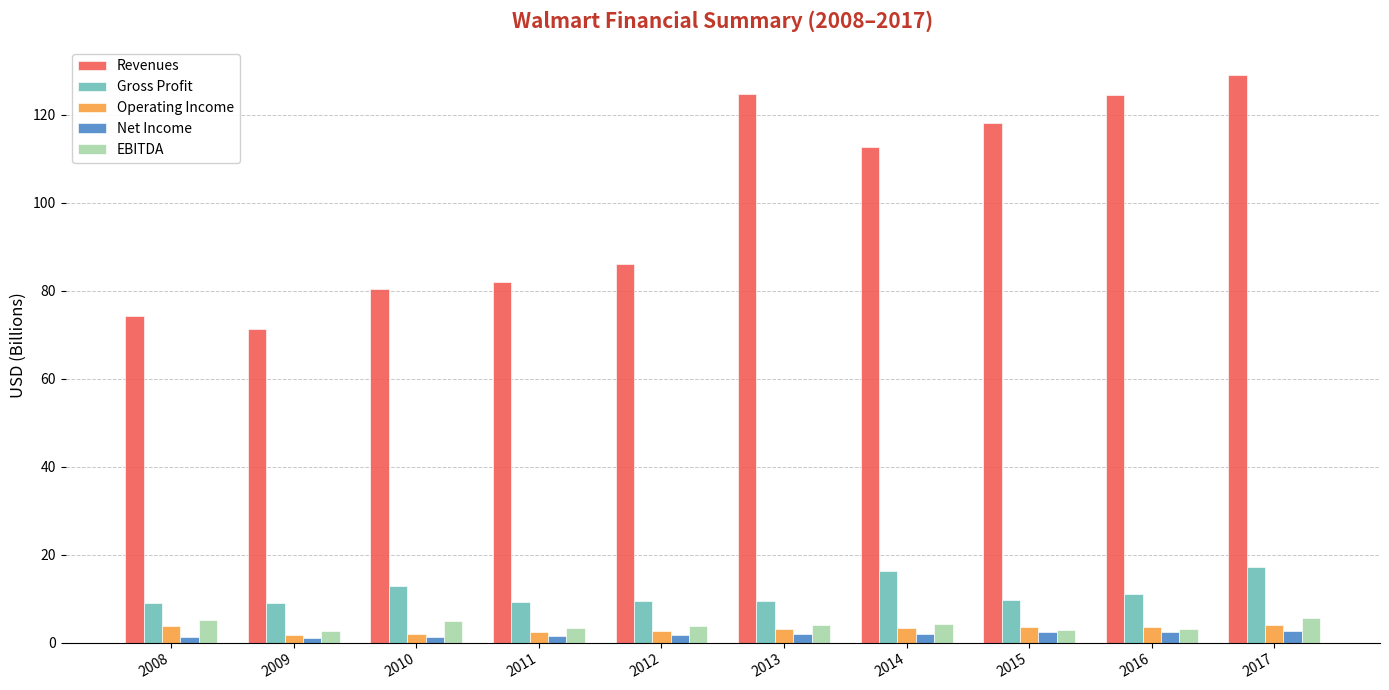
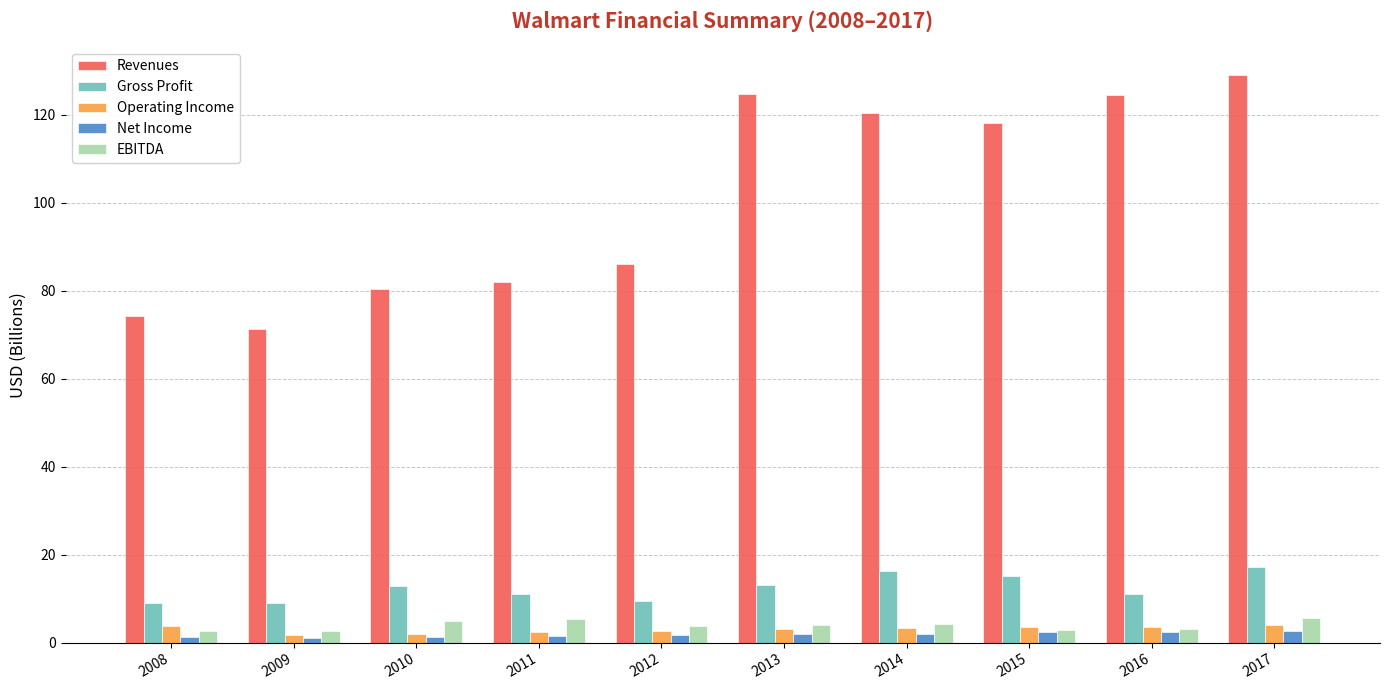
  {
    "Revenues": {
      "2008": 74,
      "2009": 71,
      "2010": 80,
      "2011": 82,
      "2012": 86,
      "2013": 125,
-     "2014": 113,
+     "2014": 121,
      "2015": 118,
      "2016": 125,
      "2017": 129
    },
    "Gross Profit": {
      "2008": 9,
      "2009": 9,
      "2010": 13,
-     "2011": 9,
+     "2011": 11,
      "2012": 10,
-     "2013": 10,
+     "2013": 13,
      "2014": 16,
-     "2015": 10,
+     "2015": 15,
      "2016": 11,
      "2017": 17
    },
    "Operating Income": {
      "2008": 4,
      "2009": 2,
      "2010": 2,
      "2011": 2,
      "2012": 3,
      "2013": 3,
      "2014": 3,
      "2015": 4,
      "2016": 4,
      "2017": 4
    },
    "Net Income": {
      "2008": 1,
      "2009": 1,
      "2010": 1,
      "2011": 1,
      "2012": 2,
      "2013": 2,
      "2014": 2,
      "2015": 2,
      "2016": 2,
      "2017": 3
    },
    "EBITDA": {
-     "2008": 5,
+     "2008": 3,
      "2009": 3,
      "2010": 5,
-     "2011": 3,
+     "2011": 5,
      "2012": 4,
      "2013": 4,
      "2014": 4,
      "2015": 3,
      "2016": 3,
      "2017": 6
    }
  }
